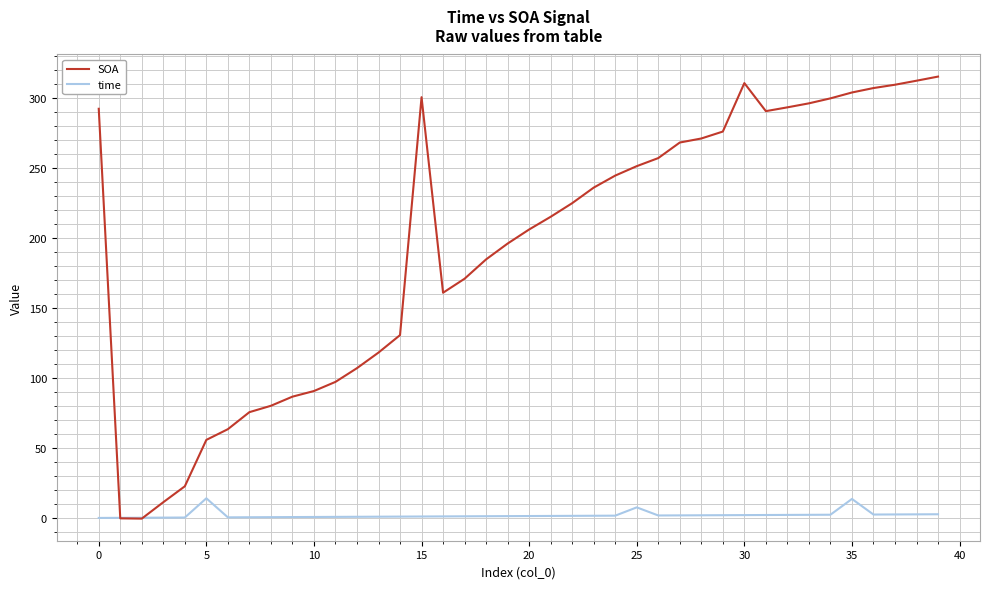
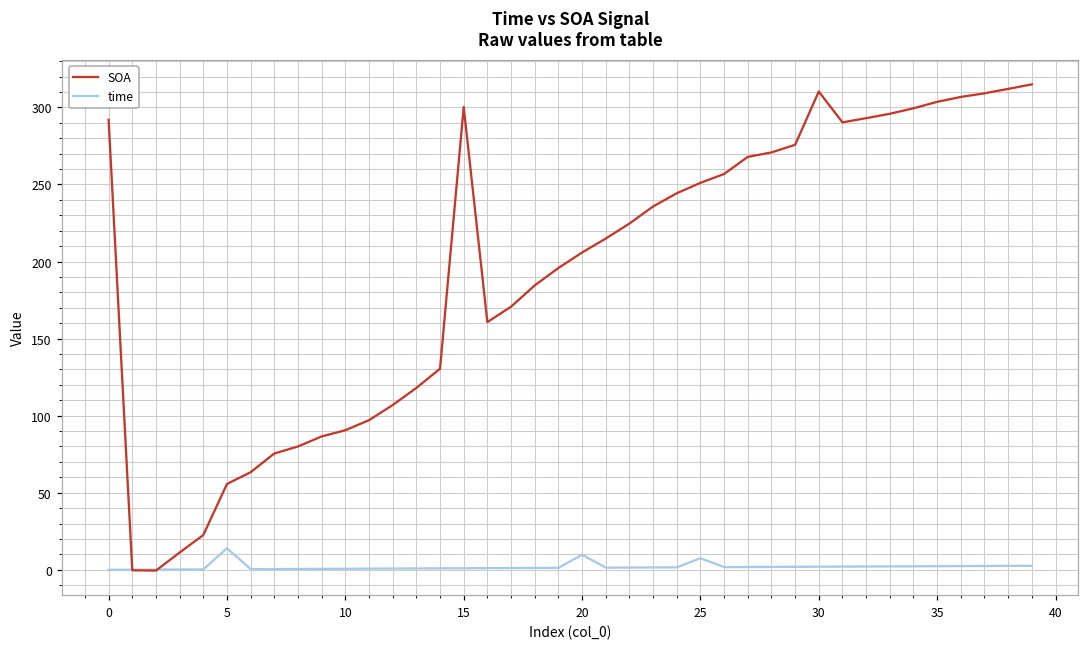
  {
    "SOA": {
      "0": 292,
      "5": 56,
      "10": 91,
      "15": 300,
      "20": 206,
      "25": 251,
      "30": 310,
      "35": 304
    },
    "time": {
      "0": 0,
      "5": 14,
      "10": 1,
      "15": 1,
-     "20": 1,
+     "20": 10,
      "25": 8,
      "30": 2,
-     "35": 14
+     "35": 2
    }
  }
